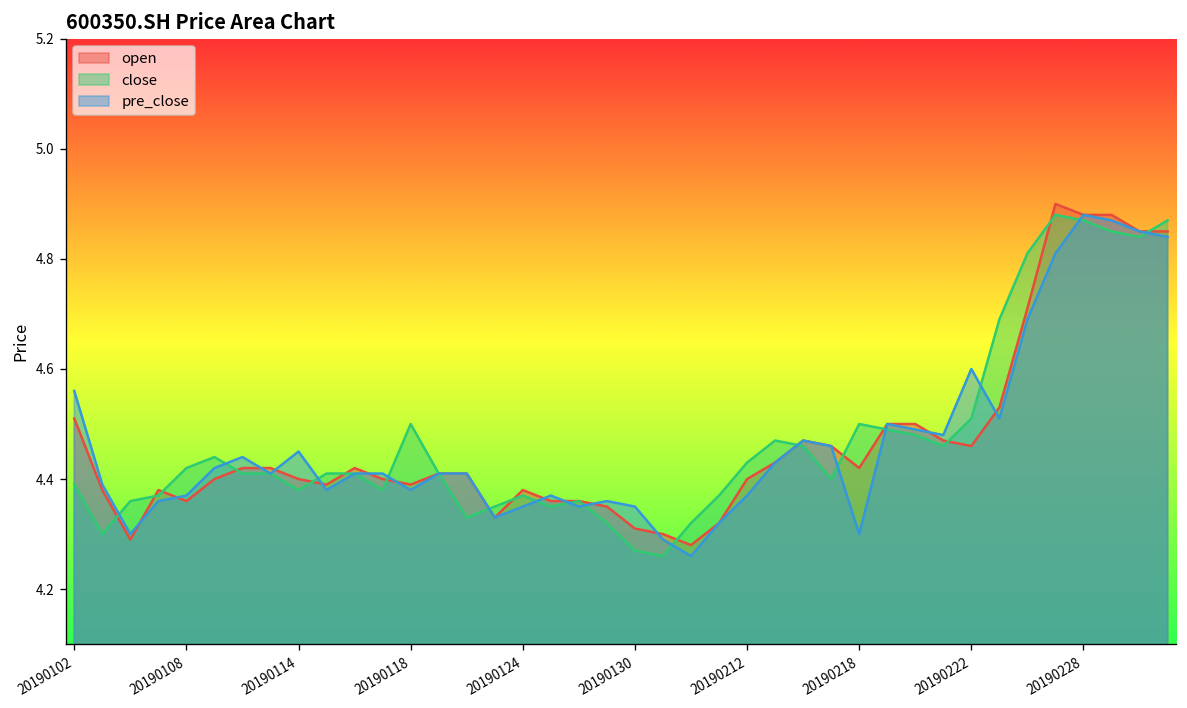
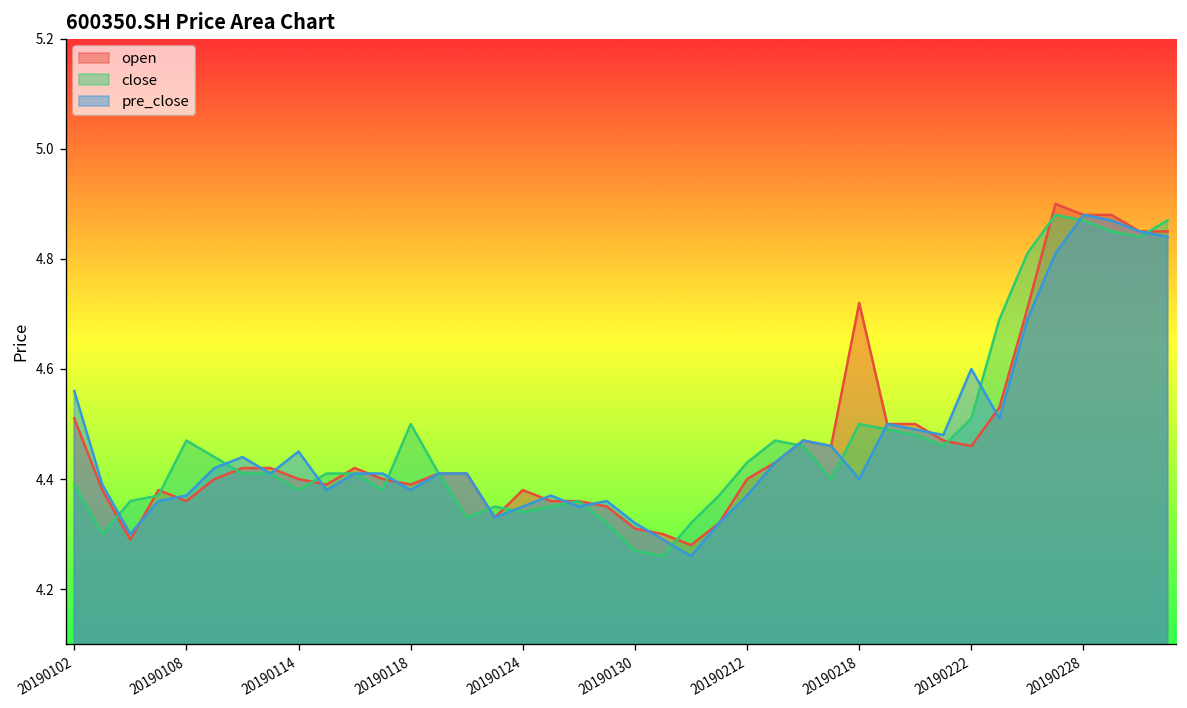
  {
    "open": {
      "20190102": 4.51,
      "20190108": 4.36,
      "20190114": 4.40,
      "20190118": 4.39,
      "20190124": 4.38,
      "20190130": 4.31,
      "20190212": 4.40,
-     "20190218": 4.42,
+     "20190218": 4.72,
      "20190222": 4.46
    },
    "close": {
      "20190102": 4.39,
-     "20190108": 4.42,
+     "20190108": 4.47,
      "20190114": 4.38,
      "20190118": 4.50,
-     "20190124": 4.37,
+     "20190124": 4.34,
      "20190130": 4.27,
      "20190212": 4.43,
      "20190218": 4.50,
      "20190222": 4.51,
      "20190228": 4.87
    },
    "pre_close": {
      "20190102": 4.56,
      "20190108": 4.37,
      "20190114": 4.45,
      "20190118": 4.38,
      "20190124": 4.35,
-     "20190130": 4.35,
+     "20190130": 4.32,
      "20190212": 4.37,
-     "20190218": 4.3,
+     "20190218": 4.4,
      "20190222": 4.60
    }
  }
